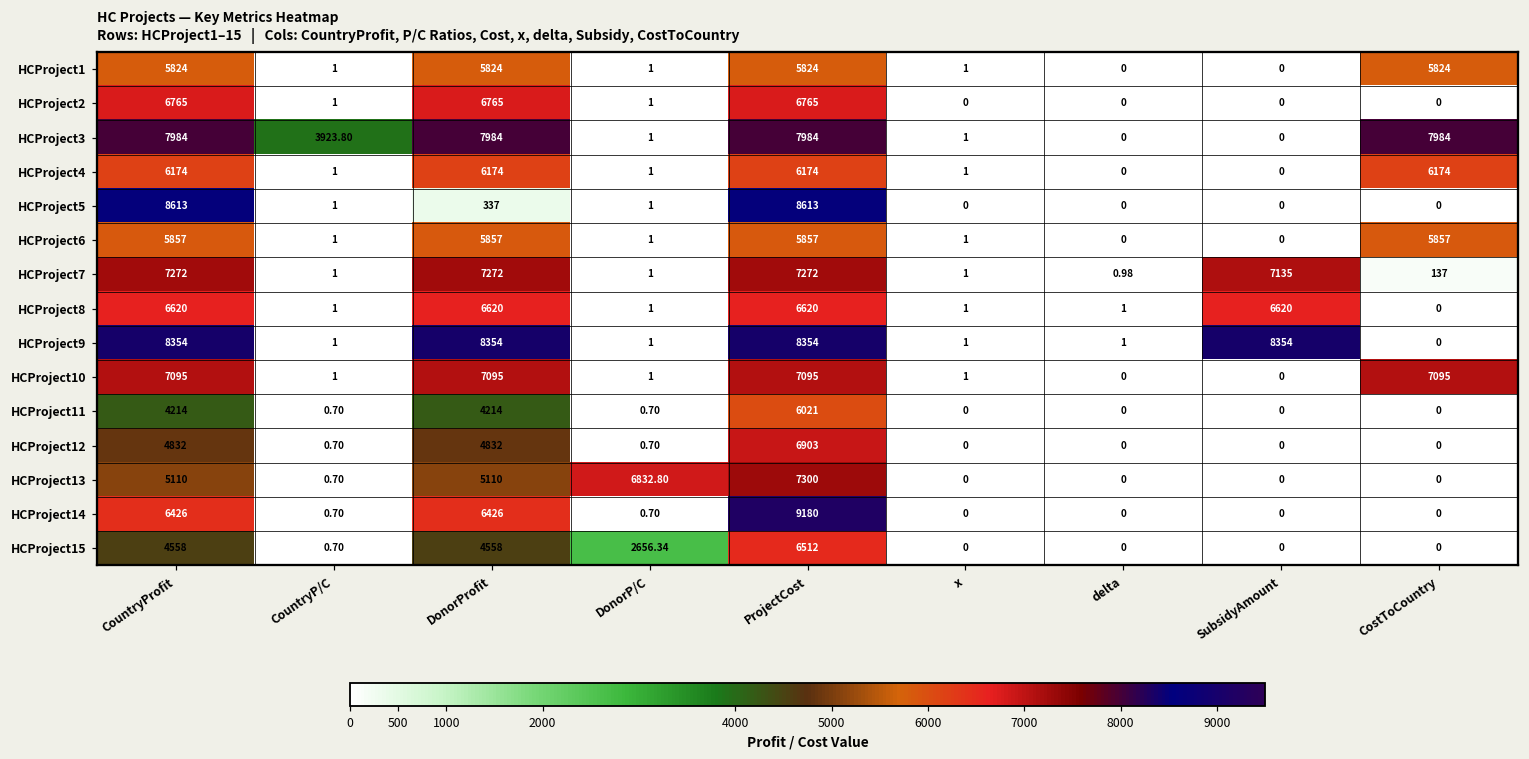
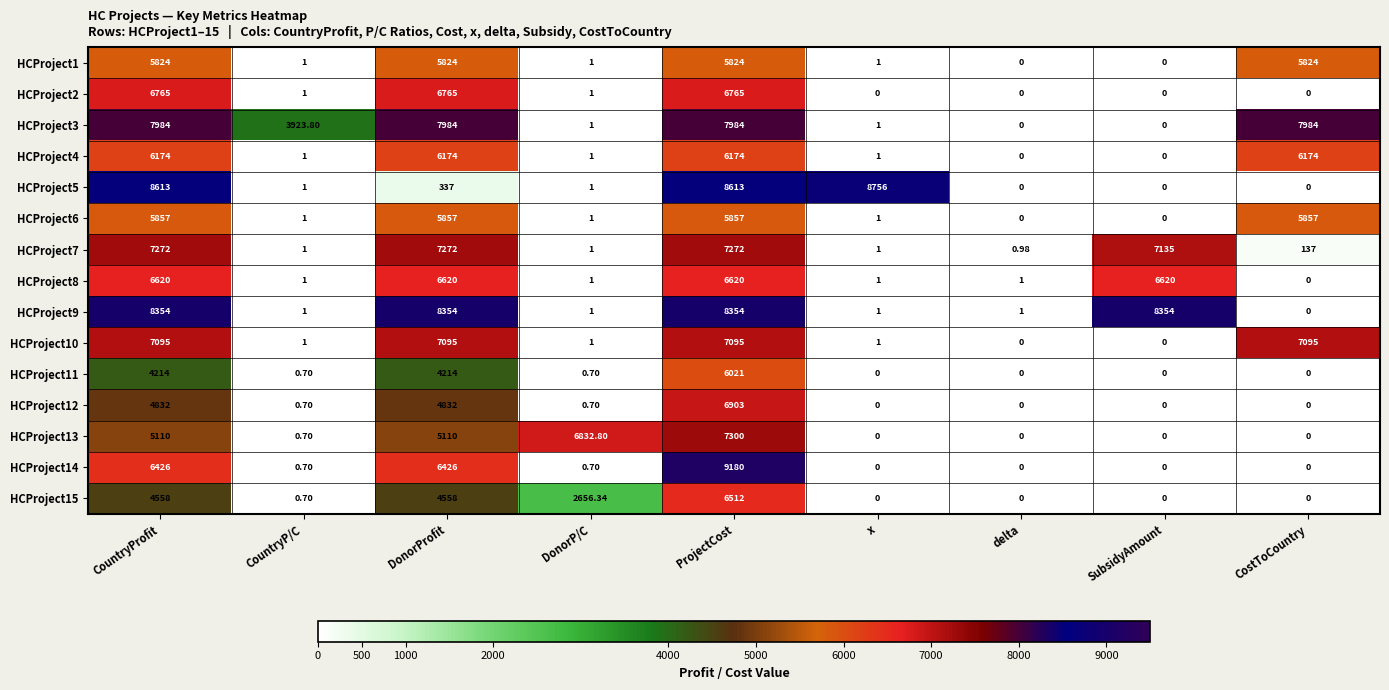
  {
    "HCProject1": {
      "CountryProfit": 5824,
      "CountryP/C": 1,
      "DonorProfit": 5824,
      "DonorP/C": 1,
      "ProjectCost": 5824,
      "x": 1,
      "delta": 0,
      "SubsidyAmount": 0,
      "CostToCountry": 5824
    },
    "HCProject2": {
      "CountryProfit": 6765,
      "CountryP/C": 1,
      "DonorProfit": 6765,
      "DonorP/C": 1,
      "ProjectCost": 6765,
      "x": 0,
      "delta": 0,
      "SubsidyAmount": 0,
      "CostToCountry": 0
    },
    "HCProject3": {
      "CountryProfit": 7984,
      "CountryP/C": 3923.80,
      "DonorProfit": 7984,
      "DonorP/C": 1,
      "ProjectCost": 7984,
      "x": 1,
      "delta": 0,
      "SubsidyAmount": 0,
      "CostToCountry": 7984
    },
    "HCProject4": {
      "CountryProfit": 6174,
      "CountryP/C": 1,
      "DonorProfit": 6174,
      "DonorP/C": 1,
      "ProjectCost": 6174,
      "x": 1,
      "delta": 0,
      "SubsidyAmount": 0,
      "CostToCountry": 6174
    },
    "HCProject5": {
      "CountryProfit": 8613,
      "CountryP/C": 1,
      "DonorProfit": 337,
      "DonorP/C": 1,
      "ProjectCost": 8613,
-     "x": 0,
+     "x": 8756,
      "delta": 0,
      "SubsidyAmount": 0,
      "CostToCountry": 0
    },
    "HCProject6": {
      "CountryProfit": 5857,
      "CountryP/C": 1,
      "DonorProfit": 5857,
      "DonorP/C": 1,
      "ProjectCost": 5857,
      "x": 1,
      "delta": 0,
      "SubsidyAmount": 0,
      "CostToCountry": 5857
    },
    "HCProject7": {
      "CountryProfit": 7272,
      "CountryP/C": 1,
      "DonorProfit": 7272,
      "DonorP/C": 1,
      "ProjectCost": 7272,
      "x": 1,
      "delta": 0.98,
      "SubsidyAmount": 7135,
      "CostToCountry": 137
    },
    "HCProject8": {
      "CountryProfit": 6620,
      "CountryP/C": 1,
      "DonorProfit": 6620,
      "DonorP/C": 1,
      "ProjectCost": 6620,
      "x": 1,
      "delta": 1,
      "SubsidyAmount": 6620,
      "CostToCountry": 0
    },
    "HCProject9": {
      "CountryProfit": 8354,
      "CountryP/C": 1,
      "DonorProfit": 8354,
      "DonorP/C": 1,
      "ProjectCost": 8354,
      "x": 1,
      "delta": 1,
      "SubsidyAmount": 8354,
      "CostToCountry": 0
    },
    "HCProject10": {
      "CountryProfit": 7095,
      "CountryP/C": 1,
      "DonorProfit": 7095,
      "DonorP/C": 1,
      "ProjectCost": 7095,
      "x": 1,
      "delta": 0,
      "SubsidyAmount": 0,
      "CostToCountry": 7095
    },
    "HCProject11": {
      "CountryProfit": 4214,
      "CountryP/C": 0.70,
      "DonorProfit": 4214,
      "DonorP/C": 0.70,
      "ProjectCost": 6021,
      "x": 0,
      "delta": 0,
      "SubsidyAmount": 0,
      "CostToCountry": 0
    },
    "HCProject12": {
      "CountryProfit": 4832,
      "CountryP/C": 0.70,
      "DonorProfit": 4832,
      "DonorP/C": 0.70,
      "ProjectCost": 6903,
      "x": 0,
      "delta": 0,
      "SubsidyAmount": 0,
      "CostToCountry": 0
    },
    "HCProject13": {
      "CountryProfit": 5110,
      "CountryP/C": 0.70,
      "DonorProfit": 5110,
      "DonorP/C": 6832.80,
      "ProjectCost": 7300,
      "x": 0,
      "delta": 0,
      "SubsidyAmount": 0,
      "CostToCountry": 0
    },
    "HCProject14": {
      "CountryProfit": 6426,
      "CountryP/C": 0.70,
      "DonorProfit": 6426,
      "DonorP/C": 0.70,
      "ProjectCost": 9180,
      "x": 0,
      "delta": 0,
      "SubsidyAmount": 0,
      "CostToCountry": 0
    },
    "HCProject15": {
      "CountryProfit": 4558,
      "CountryP/C": 0.70,
      "DonorProfit": 4558,
      "DonorP/C": 2656.34,
      "ProjectCost": 6512,
      "x": 0,
      "delta": 0,
      "SubsidyAmount": 0,
      "CostToCountry": 0
    }
  }
